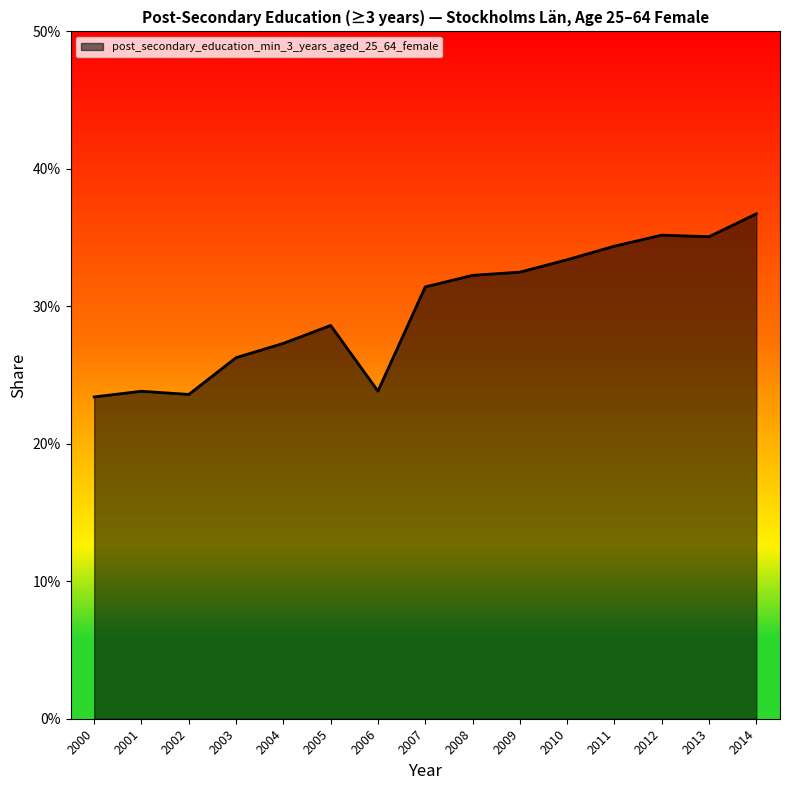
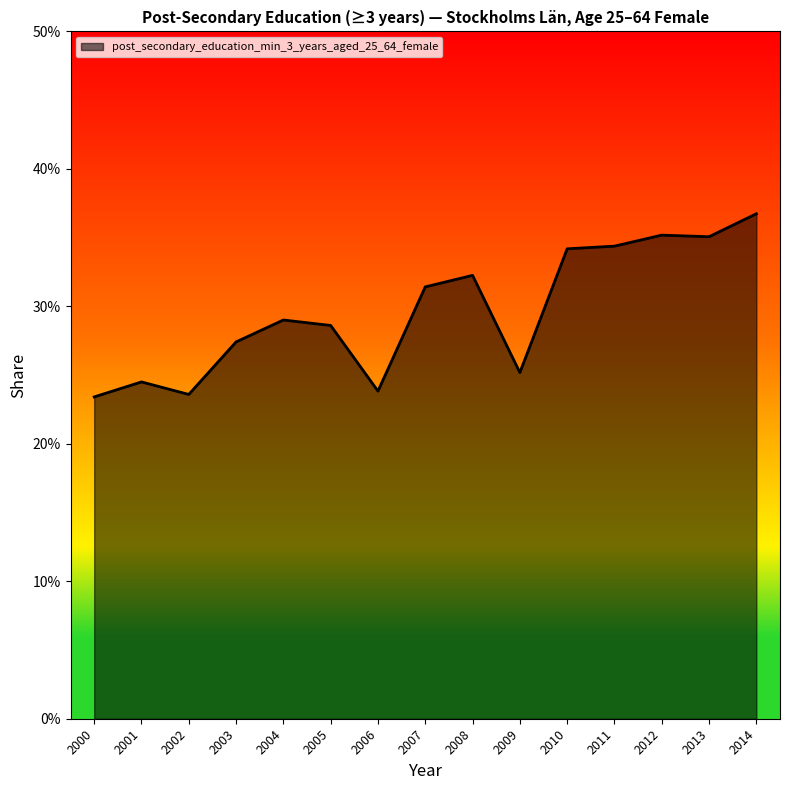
  {
    "2000": "23.4%",
-   "2001": "23.8%",
+   "2001": "24.5%",
    "2002": "23.6%",
-   "2003": "26.3%",
-   "2004": "27.3%",
+   "2003": "27.4%",
+   "2004": "29.0%",
    "2005": "28.6%",
    "2006": "23.8%",
    "2007": "31.4%",
    "2008": "32.3%",
-   "2009": "32.5%",
-   "2010": "33.4%",
+   "2009": "25.2%",
+   "2010": "34.2%",
    "2011": "34.4%",
    "2012": "35.2%",
    "2013": "35.1%",
    "2014": "36.7%"
  }
